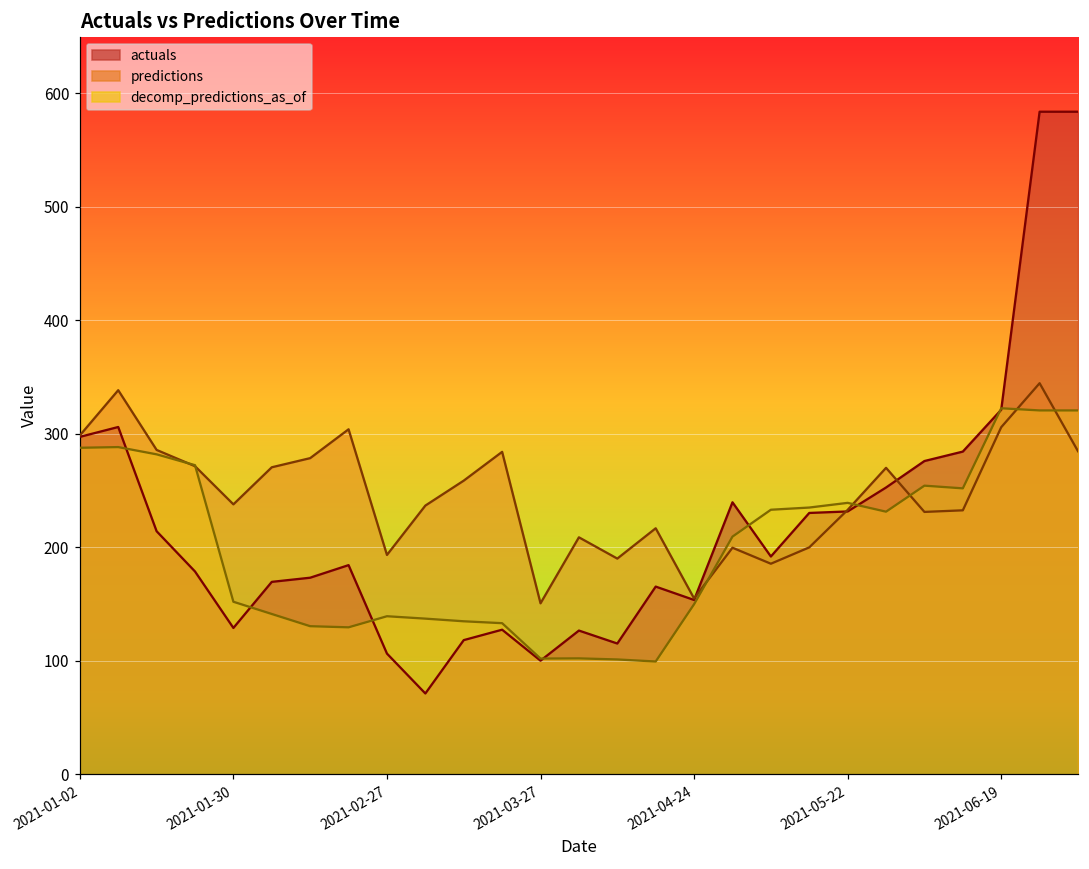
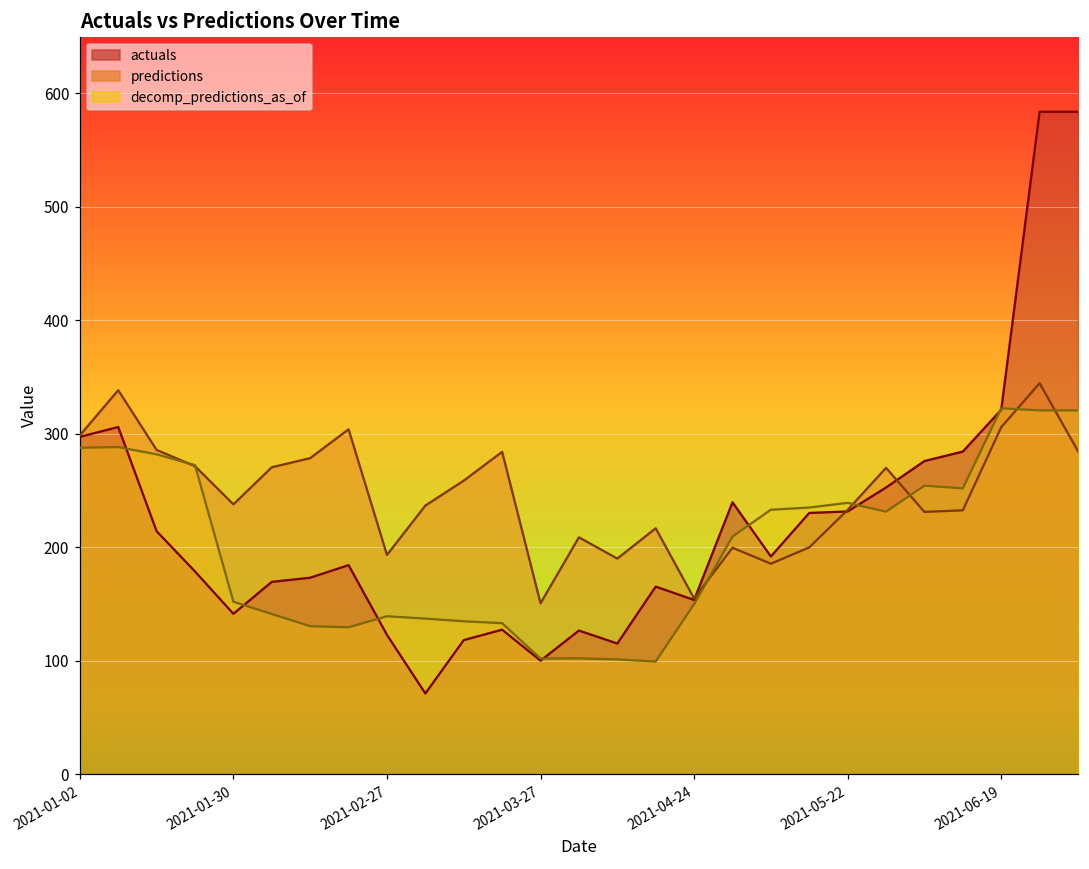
  {
    "actuals": {
-     "2021-01-30": 129,
-     "2021-02-27": 107
+     "2021-01-30": 142,
+     "2021-02-27": 123
    }
  }
